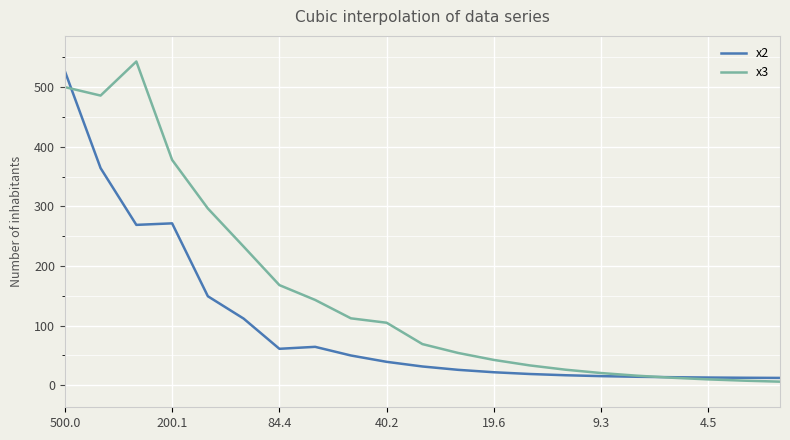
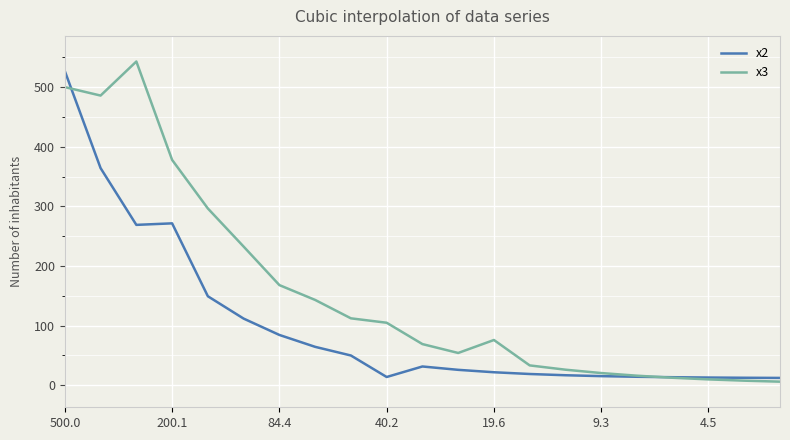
  {
    "x2": {
      "500.0": 530,
      "200.1": 270,
-     "84.4": 60,
-     "40.2": 40,
+     "84.4": 80,
+     "40.2": 10,
      "19.6": 20,
      "9.3": 20
    },
    "x3": {
      "500.0": 500,
      "200.1": 380,
      "84.4": 170,
      "40.2": 100,
-     "19.6": 40,
+     "19.6": 80,
      "9.3": 20
    }
  }
